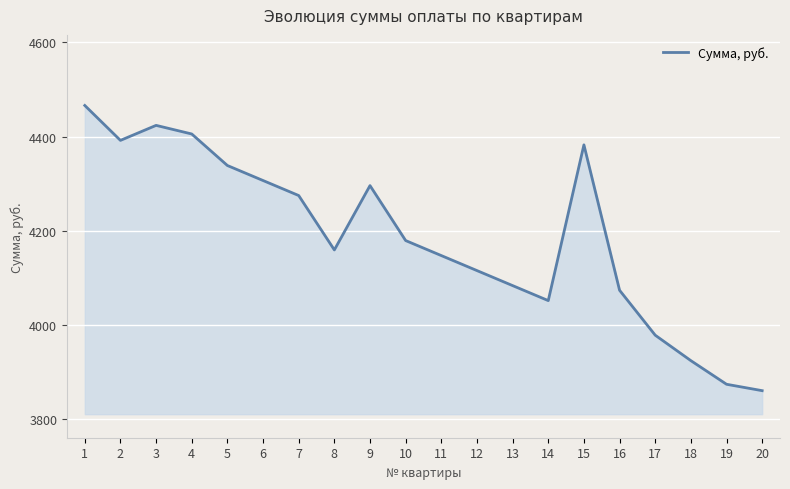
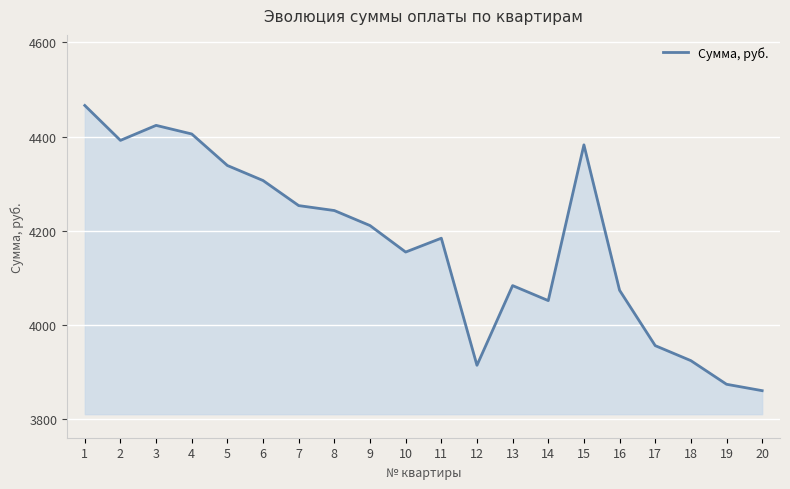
  {
    "1": 4470,
    "2": 4390,
    "3": 4420,
    "4": 4410,
    "5": 4340,
    "6": 4310,
-   "7": 4270,
-   "8": 4160,
-   "9": 4300,
-   "10": 4180,
-   "11": 4150,
-   "12": 4120,
+   "7": 4250,
+   "8": 4240,
+   "9": 4210,
+   "10": 4150,
+   "11": 4180,
+   "12": 3910,
    "13": 4080,
    "14": 4050,
    "15": 4380,
    "16": 4070,
-   "17": 3980,
+   "17": 3960,
    "18": 3920,
    "19": 3870,
    "20": 3860
  }
